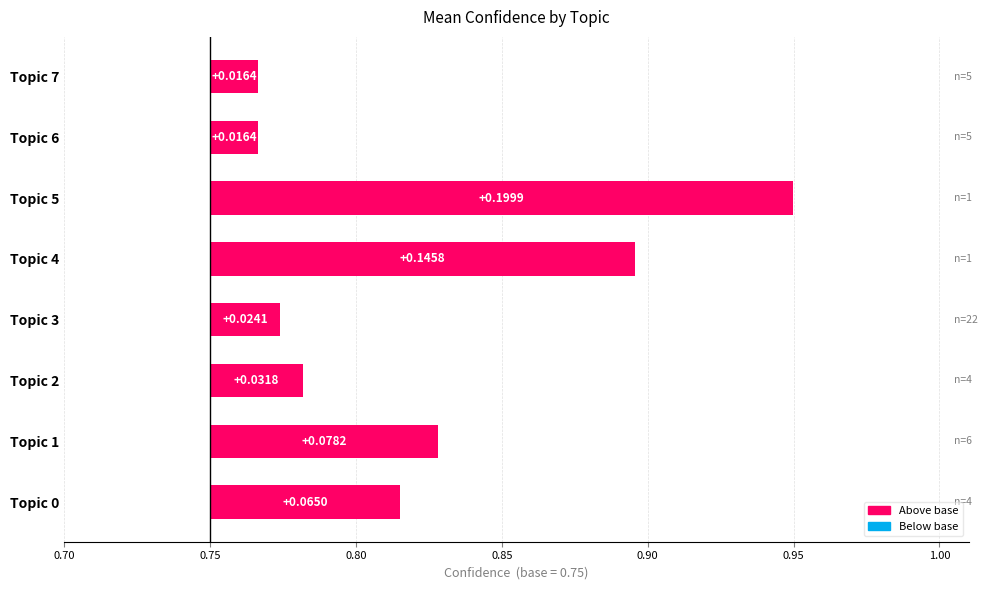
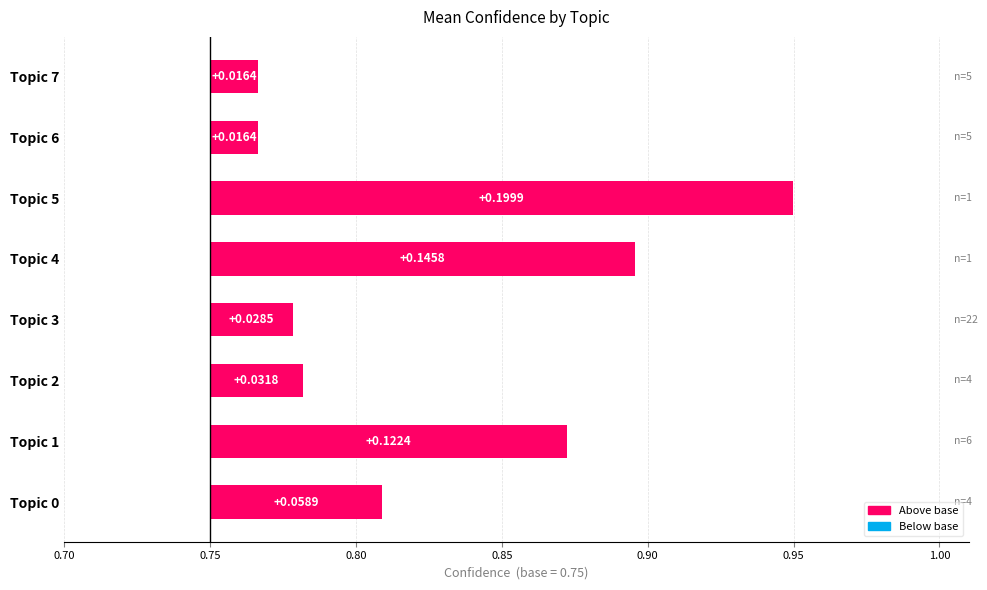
  {
    "Topic 7": "+0.0164",
    "Topic 6": "+0.0164",
    "Topic 5": "+0.1999",
    "Topic 4": "+0.1458",
-   "Topic 3": "+0.0241",
+   "Topic 3": "+0.0285",
    "Topic 2": "+0.0318",
-   "Topic 1": "+0.0782",
-   "Topic 0": "+0.0650"
+   "Topic 1": "+0.1224",
+   "Topic 0": "+0.0589"
  }
